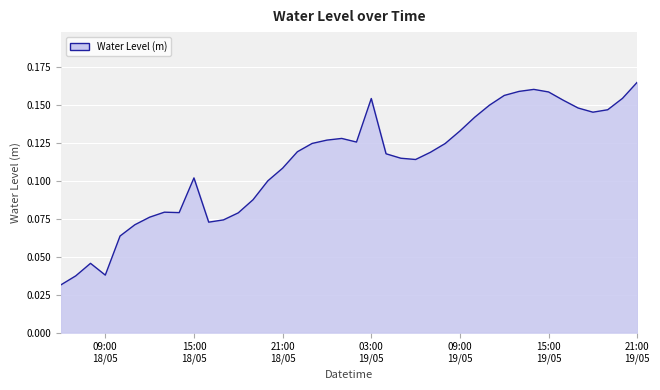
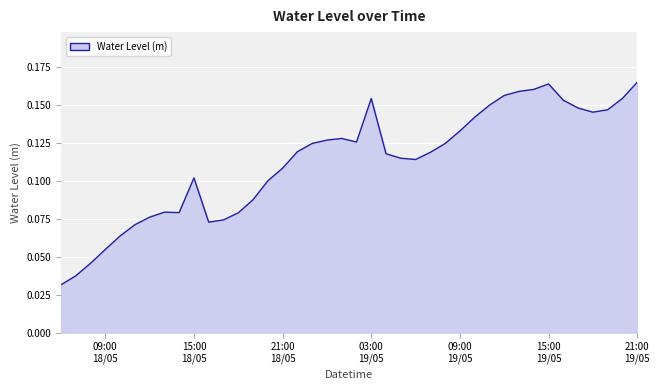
  {
-   "09:00 18/05": 0.038,
+   "09:00 18/05": 0.055,
    "15:00 18/05": 0.102,
    "21:00 18/05": 0.108,
    "03:00 19/05": 0.154,
    "09:00 19/05": 0.133,
-   "15:00 19/05": 0.158,
+   "15:00 19/05": 0.164,
    "21:00 19/05": 0.165
  }
